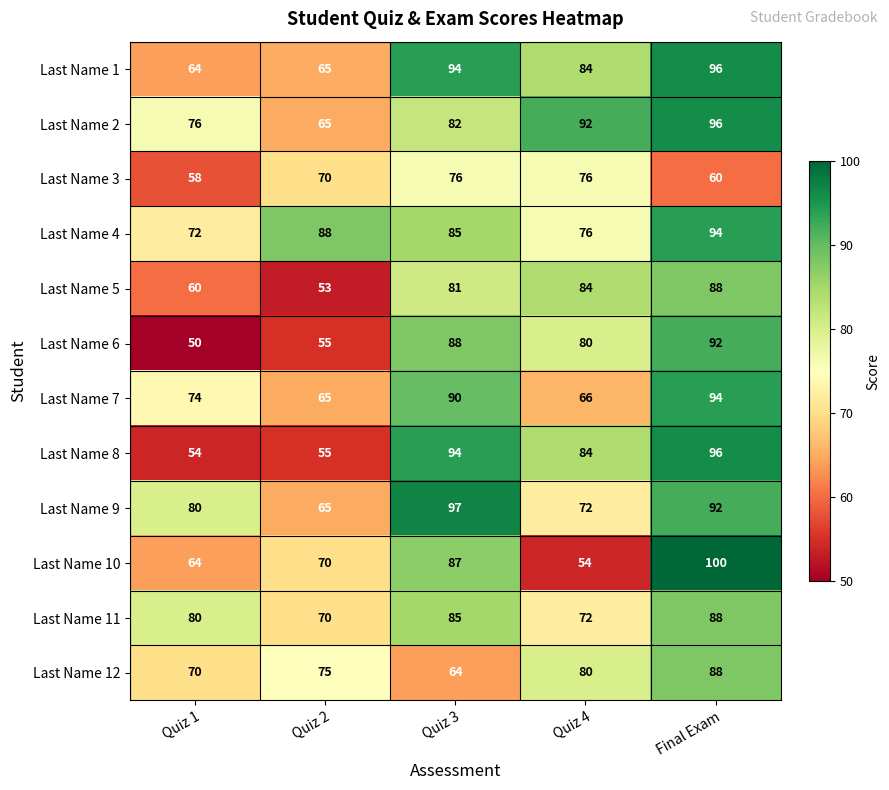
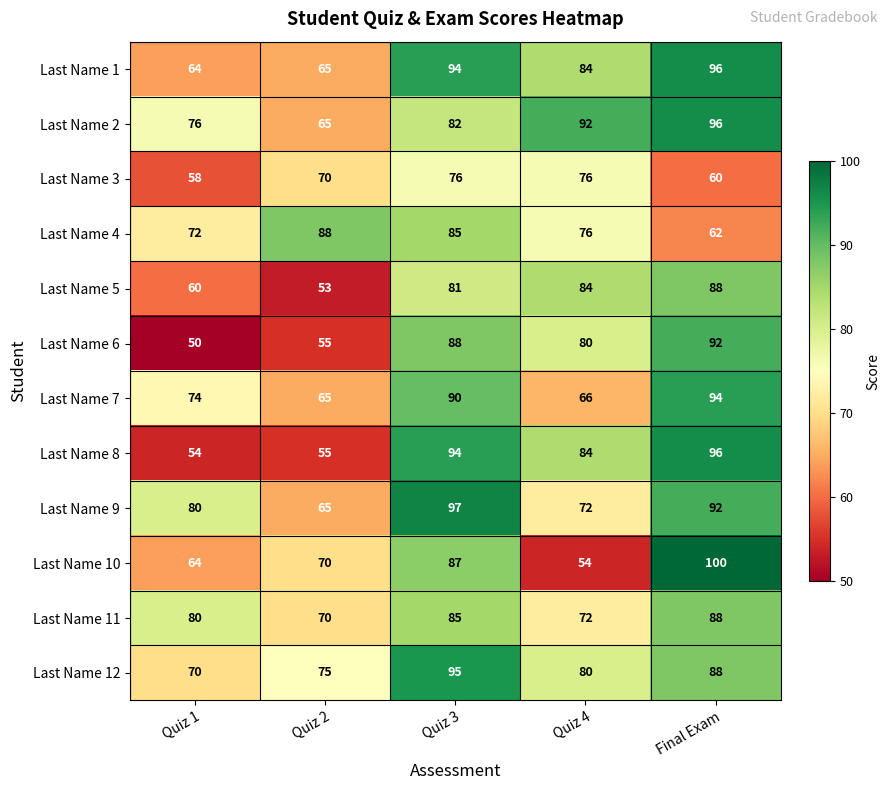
  {
    "Last Name 1": {
      "Quiz 1": 64,
      "Quiz 2": 65,
      "Quiz 3": 94,
      "Quiz 4": 84,
      "Final Exam": 96
    },
    "Last Name 2": {
      "Quiz 1": 76,
      "Quiz 2": 65,
      "Quiz 3": 82,
      "Quiz 4": 92,
      "Final Exam": 96
    },
    "Last Name 3": {
      "Quiz 1": 58,
      "Quiz 2": 70,
      "Quiz 3": 76,
      "Quiz 4": 76,
      "Final Exam": 60
    },
    "Last Name 4": {
      "Quiz 1": 72,
      "Quiz 2": 88,
      "Quiz 3": 85,
      "Quiz 4": 76,
-     "Final Exam": 94
+     "Final Exam": 62
    },
    "Last Name 5": {
      "Quiz 1": 60,
      "Quiz 2": 53,
      "Quiz 3": 81,
      "Quiz 4": 84,
      "Final Exam": 88
    },
    "Last Name 6": {
      "Quiz 1": 50,
      "Quiz 2": 55,
      "Quiz 3": 88,
      "Quiz 4": 80,
      "Final Exam": 92
    },
    "Last Name 7": {
      "Quiz 1": 74,
      "Quiz 2": 65,
      "Quiz 3": 90,
      "Quiz 4": 66,
      "Final Exam": 94
    },
    "Last Name 8": {
      "Quiz 1": 54,
      "Quiz 2": 55,
      "Quiz 3": 94,
      "Quiz 4": 84,
      "Final Exam": 96
    },
    "Last Name 9": {
      "Quiz 1": 80,
      "Quiz 2": 65,
      "Quiz 3": 97,
      "Quiz 4": 72,
      "Final Exam": 92
    },
    "Last Name 10": {
      "Quiz 1": 64,
      "Quiz 2": 70,
      "Quiz 3": 87,
      "Quiz 4": 54,
      "Final Exam": 100
    },
    "Last Name 11": {
      "Quiz 1": 80,
      "Quiz 2": 70,
      "Quiz 3": 85,
      "Quiz 4": 72,
      "Final Exam": 88
    },
    "Last Name 12": {
      "Quiz 1": 70,
      "Quiz 2": 75,
-     "Quiz 3": 64,
+     "Quiz 3": 95,
      "Quiz 4": 80,
      "Final Exam": 88
    }
  }
